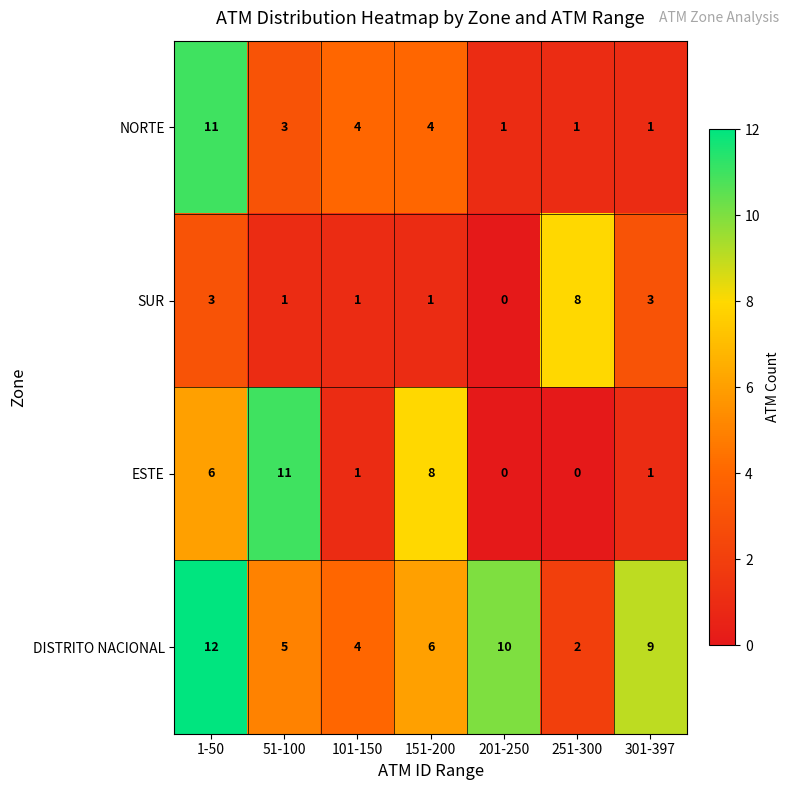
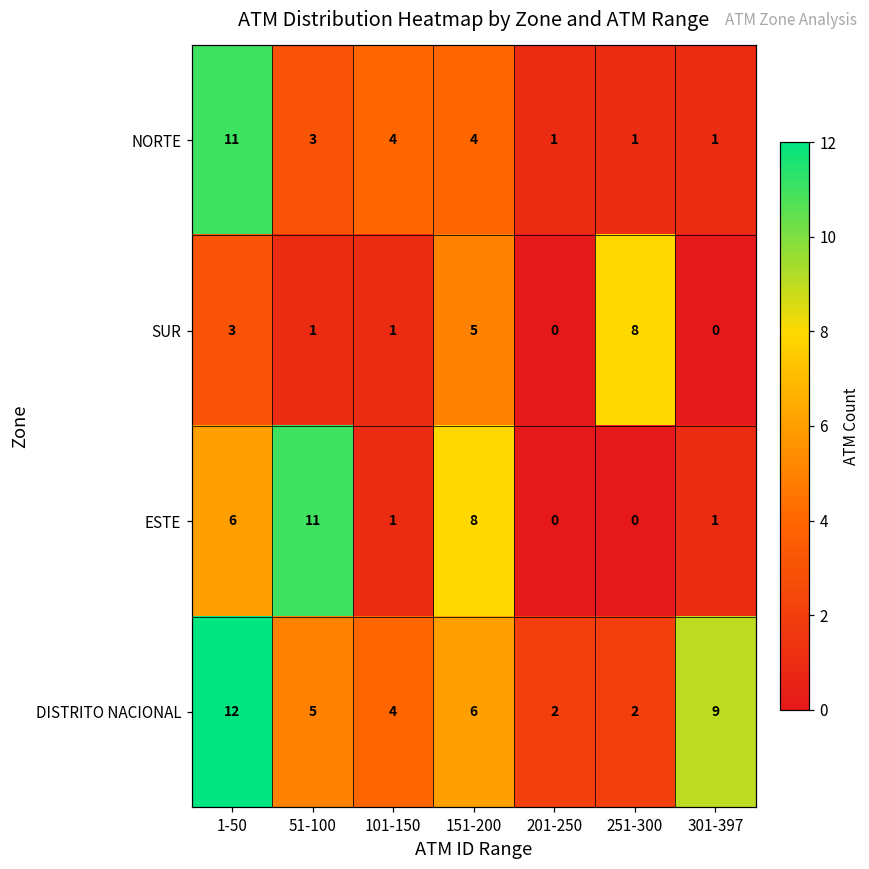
  {
    "NORTE": {
      "1-50": 11,
      "51-100": 3,
      "101-150": 4,
      "151-200": 4,
      "201-250": 1,
      "251-300": 1,
      "301-397": 1
    },
    "SUR": {
      "1-50": 3,
      "51-100": 1,
      "101-150": 1,
-     "151-200": 1,
+     "151-200": 5,
      "201-250": 0,
      "251-300": 8,
-     "301-397": 3
+     "301-397": 0
    },
    "ESTE": {
      "1-50": 6,
      "51-100": 11,
      "101-150": 1,
      "151-200": 8,
      "201-250": 0,
      "251-300": 0,
      "301-397": 1
    },
    "DISTRITO NACIONAL": {
      "1-50": 12,
      "51-100": 5,
      "101-150": 4,
      "151-200": 6,
-     "201-250": 10,
+     "201-250": 2,
      "251-300": 2,
      "301-397": 9
    }
  }
